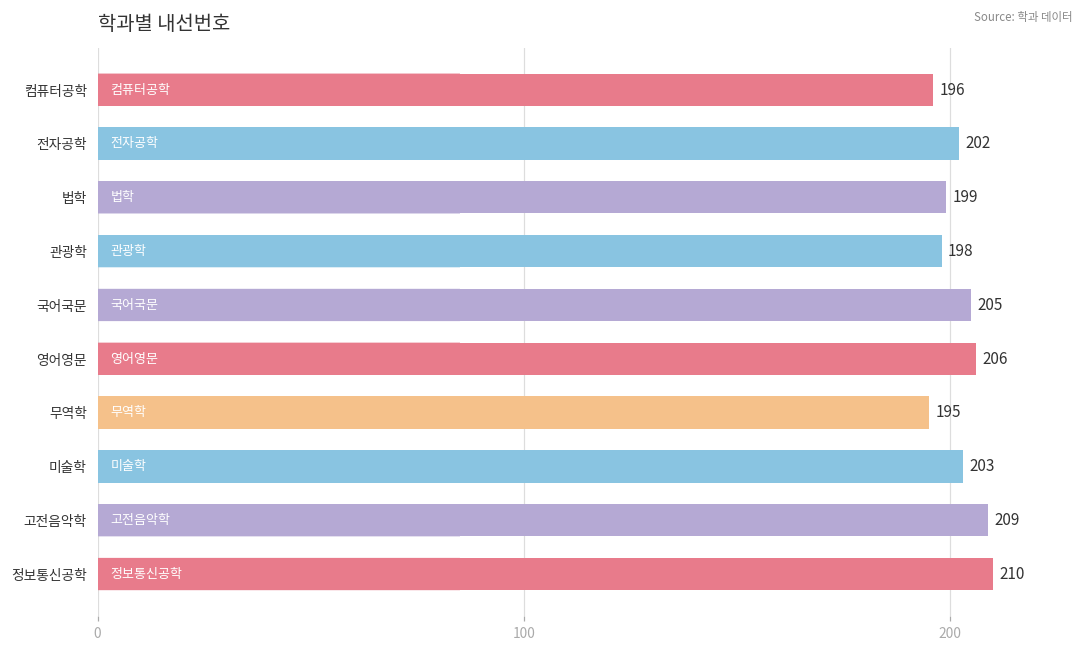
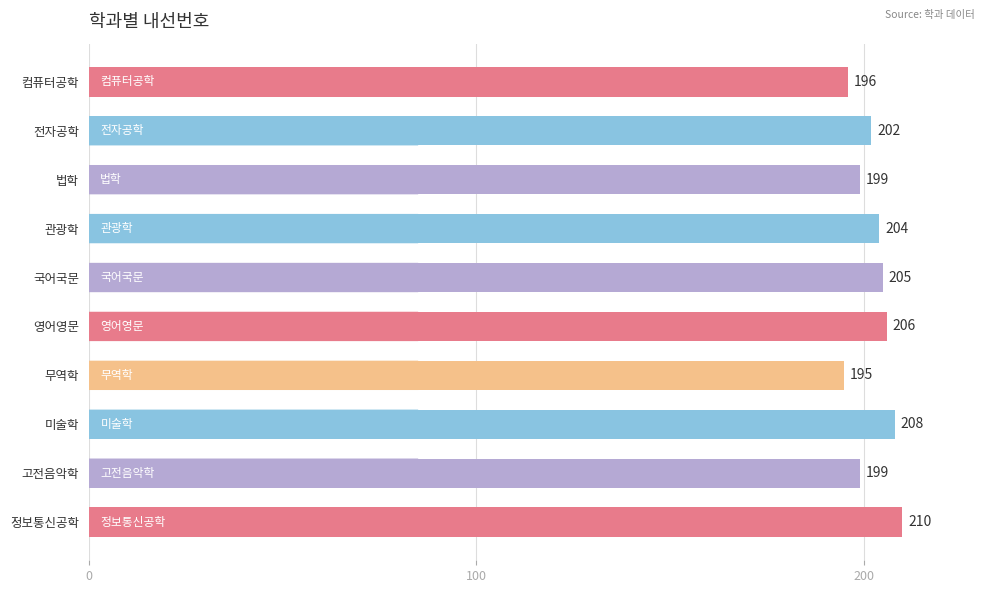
  {
    "컴퓨터공학": 196,
    "전자공학": 202,
    "법학": 199,
-   "관광학": 198,
+   "관광학": 204,
    "국어국문": 205,
    "영어영문": 206,
    "무역학": 195,
-   "미술학": 203,
-   "고전음악학": 209,
+   "미술학": 208,
+   "고전음악학": 199,
    "정보통신공학": 210
  }
